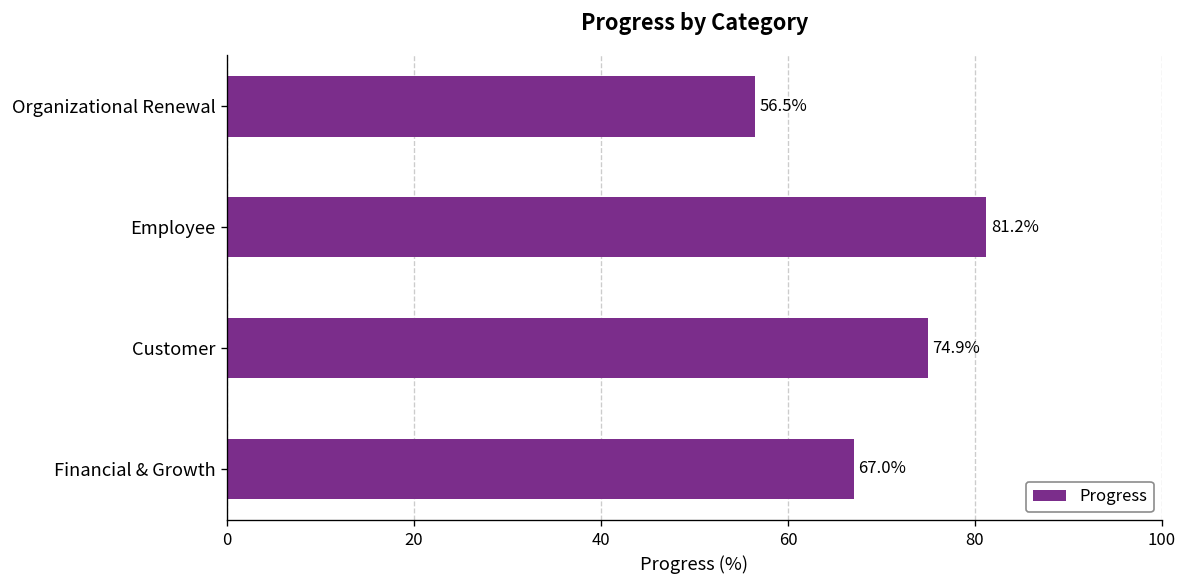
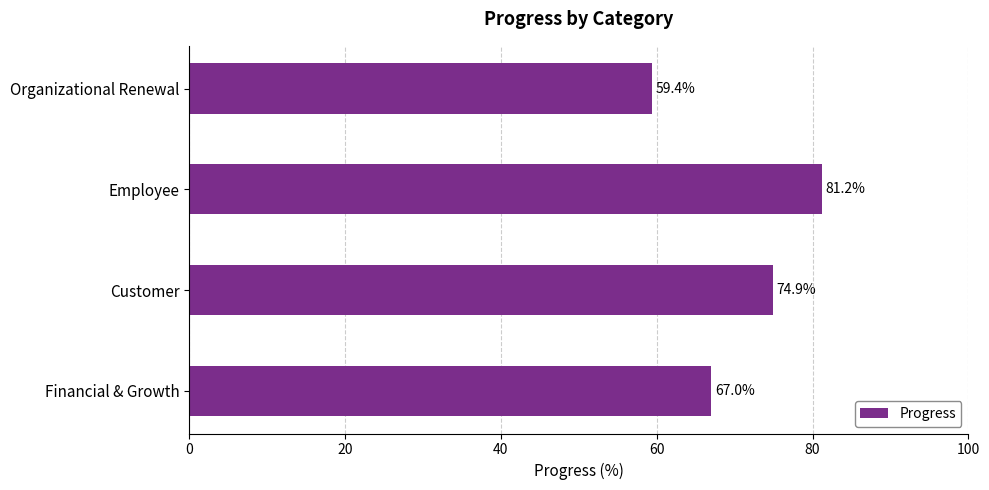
  {
-   "Organizational Renewal": "56.5%",
+   "Organizational Renewal": "59.4%",
    "Employee": "81.2%",
    "Customer": "74.9%",
    "Financial & Growth": "67.0%"
  }
